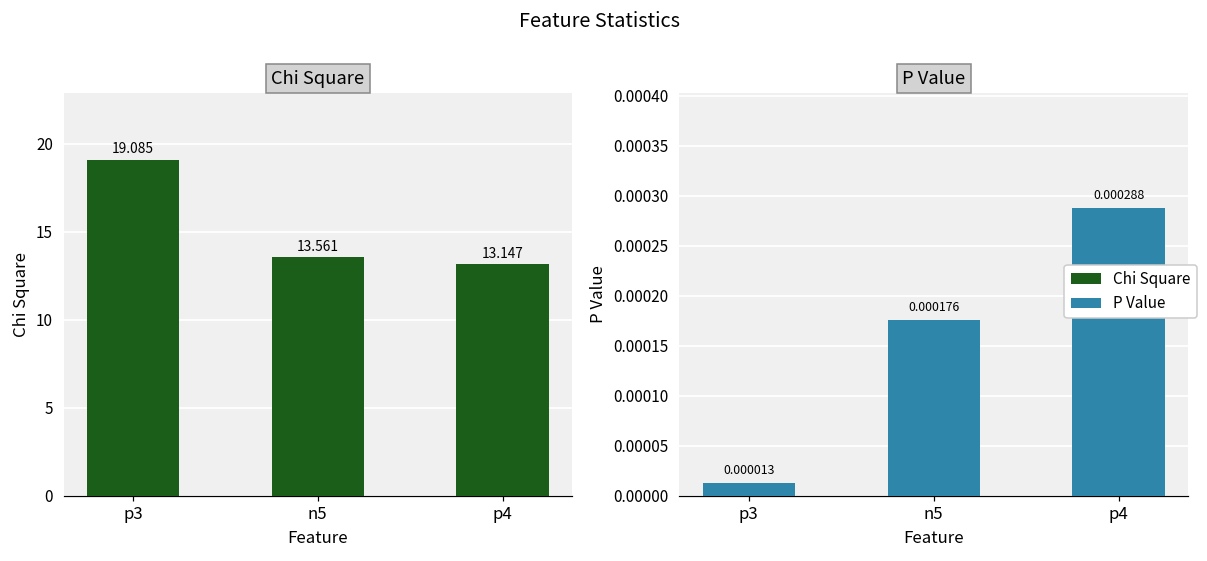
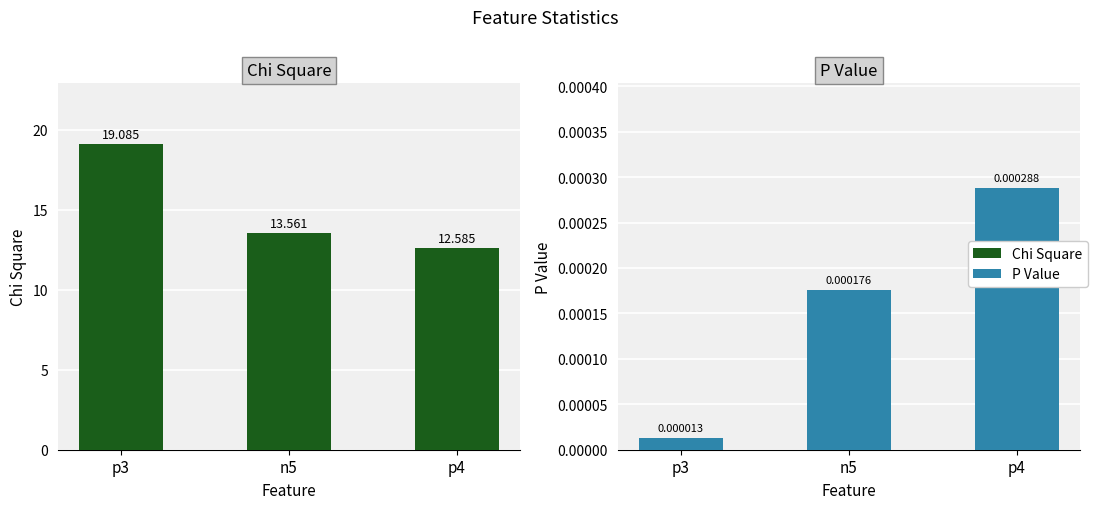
  {
    "Chi Square": {
      "p3": 19.085,
      "n5": 13.561,
-     "p4": 13.147
+     "p4": 12.585
    },
    "P Value": {
      "p3": 0.000013,
      "n5": 0.000176,
      "p4": 0.000288
    }
  }
